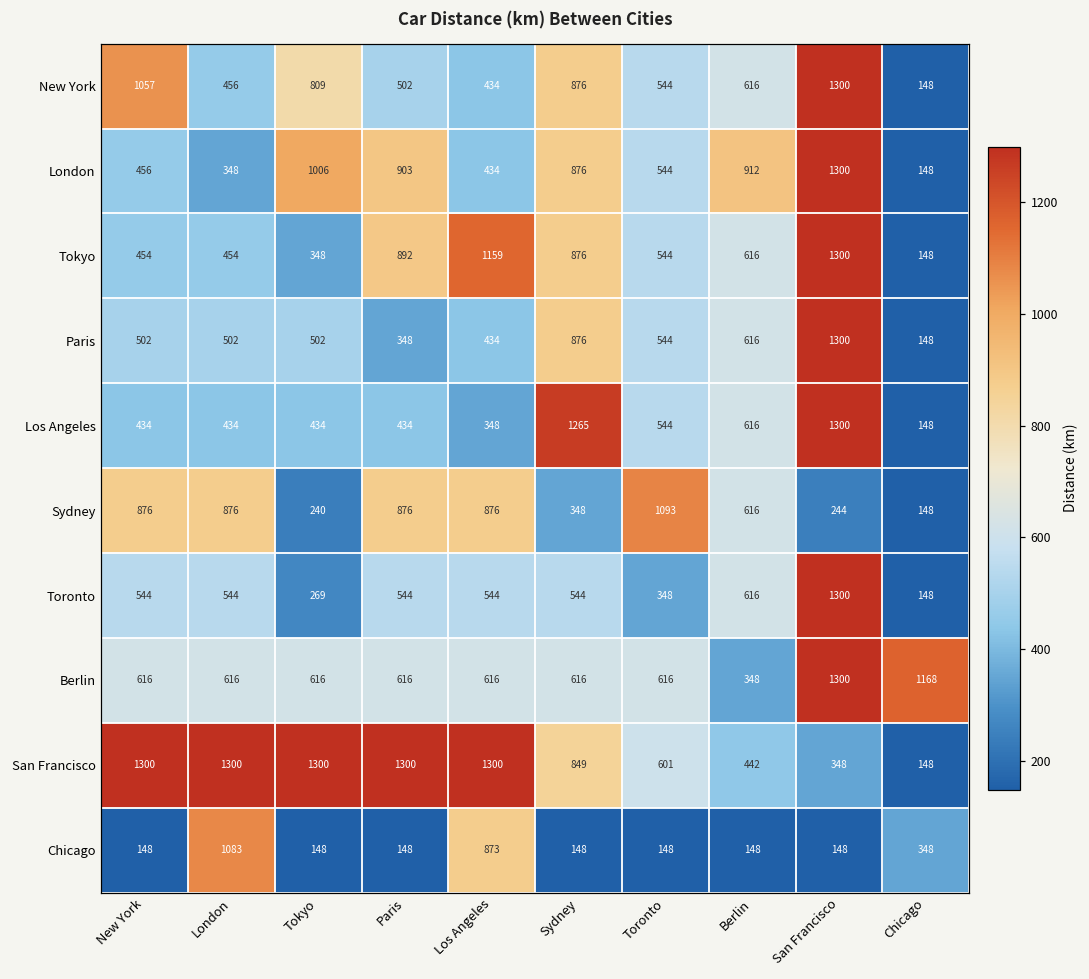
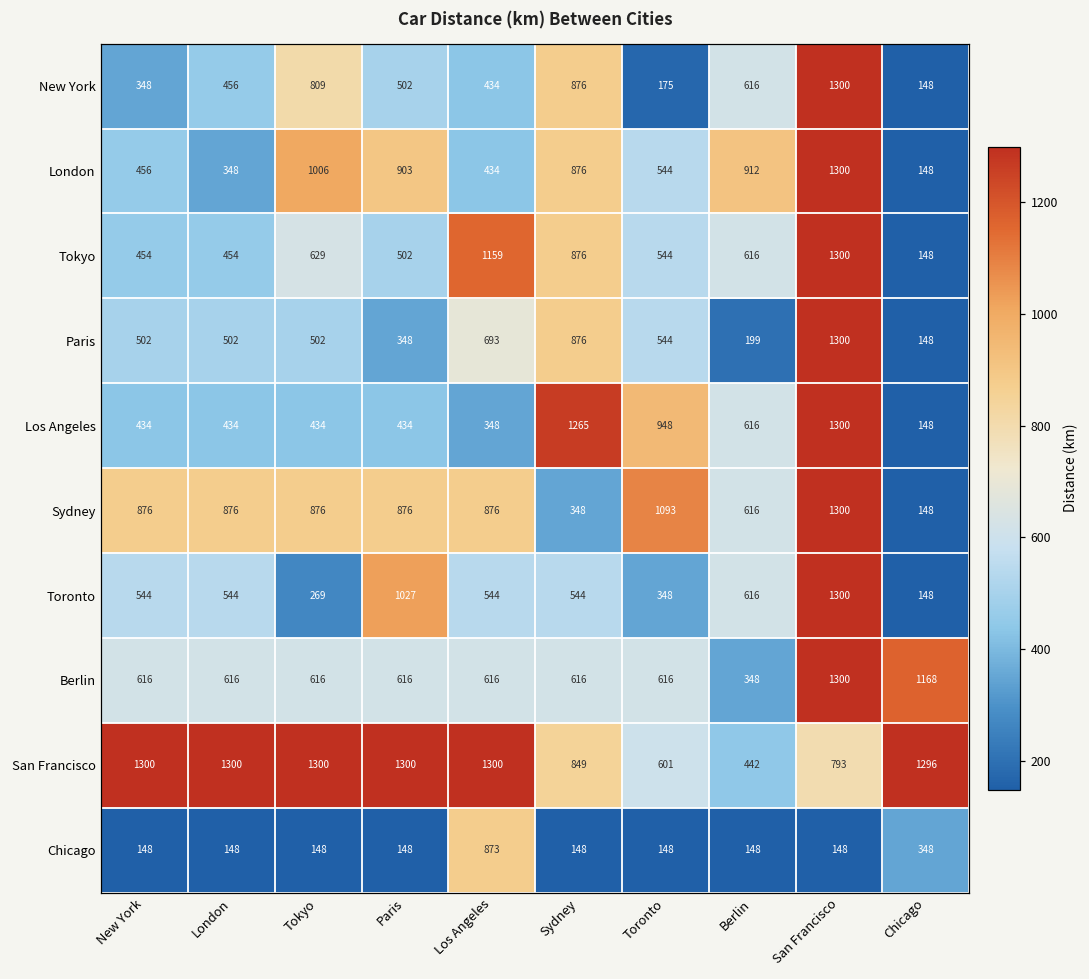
  {
    "New York": {
-     "New York": 1057,
+     "New York": 348,
      "London": 456,
      "Tokyo": 809,
      "Paris": 502,
      "Los Angeles": 434,
      "Sydney": 876,
-     "Toronto": 544,
+     "Toronto": 175,
      "Berlin": 616,
      "San Francisco": 1300,
      "Chicago": 148
    },
    "London": {
      "New York": 456,
      "London": 348,
      "Tokyo": 1006,
      "Paris": 903,
      "Los Angeles": 434,
      "Sydney": 876,
      "Toronto": 544,
      "Berlin": 912,
      "San Francisco": 1300,
      "Chicago": 148
    },
    "Tokyo": {
      "New York": 454,
      "London": 454,
-     "Tokyo": 348,
-     "Paris": 892,
+     "Tokyo": 629,
+     "Paris": 502,
      "Los Angeles": 1159,
      "Sydney": 876,
      "Toronto": 544,
      "Berlin": 616,
      "San Francisco": 1300,
      "Chicago": 148
    },
    "Paris": {
      "New York": 502,
      "London": 502,
      "Tokyo": 502,
      "Paris": 348,
-     "Los Angeles": 434,
+     "Los Angeles": 693,
      "Sydney": 876,
      "Toronto": 544,
-     "Berlin": 616,
+     "Berlin": 199,
      "San Francisco": 1300,
      "Chicago": 148
    },
    "Los Angeles": {
      "New York": 434,
      "London": 434,
      "Tokyo": 434,
      "Paris": 434,
      "Los Angeles": 348,
      "Sydney": 1265,
-     "Toronto": 544,
+     "Toronto": 948,
      "Berlin": 616,
      "San Francisco": 1300,
      "Chicago": 148
    },
    "Sydney": {
      "New York": 876,
      "London": 876,
-     "Tokyo": 240,
+     "Tokyo": 876,
      "Paris": 876,
      "Los Angeles": 876,
      "Sydney": 348,
      "Toronto": 1093,
      "Berlin": 616,
-     "San Francisco": 244,
+     "San Francisco": 1300,
      "Chicago": 148
    },
    "Toronto": {
      "New York": 544,
      "London": 544,
      "Tokyo": 269,
-     "Paris": 544,
+     "Paris": 1027,
      "Los Angeles": 544,
      "Sydney": 544,
      "Toronto": 348,
      "Berlin": 616,
      "San Francisco": 1300,
      "Chicago": 148
    },
    "Berlin": {
      "New York": 616,
      "London": 616,
      "Tokyo": 616,
      "Paris": 616,
      "Los Angeles": 616,
      "Sydney": 616,
      "Toronto": 616,
      "Berlin": 348,
      "San Francisco": 1300,
      "Chicago": 1168
    },
    "San Francisco": {
      "New York": 1300,
      "London": 1300,
      "Tokyo": 1300,
      "Paris": 1300,
      "Los Angeles": 1300,
      "Sydney": 849,
      "Toronto": 601,
      "Berlin": 442,
-     "San Francisco": 348,
-     "Chicago": 148
+     "San Francisco": 793,
+     "Chicago": 1296
    },
    "Chicago": {
      "New York": 148,
-     "London": 1083,
+     "London": 148,
      "Tokyo": 148,
      "Paris": 148,
      "Los Angeles": 873,
      "Sydney": 148,
      "Toronto": 148,
      "Berlin": 148,
      "San Francisco": 148,
      "Chicago": 348
    }
  }
